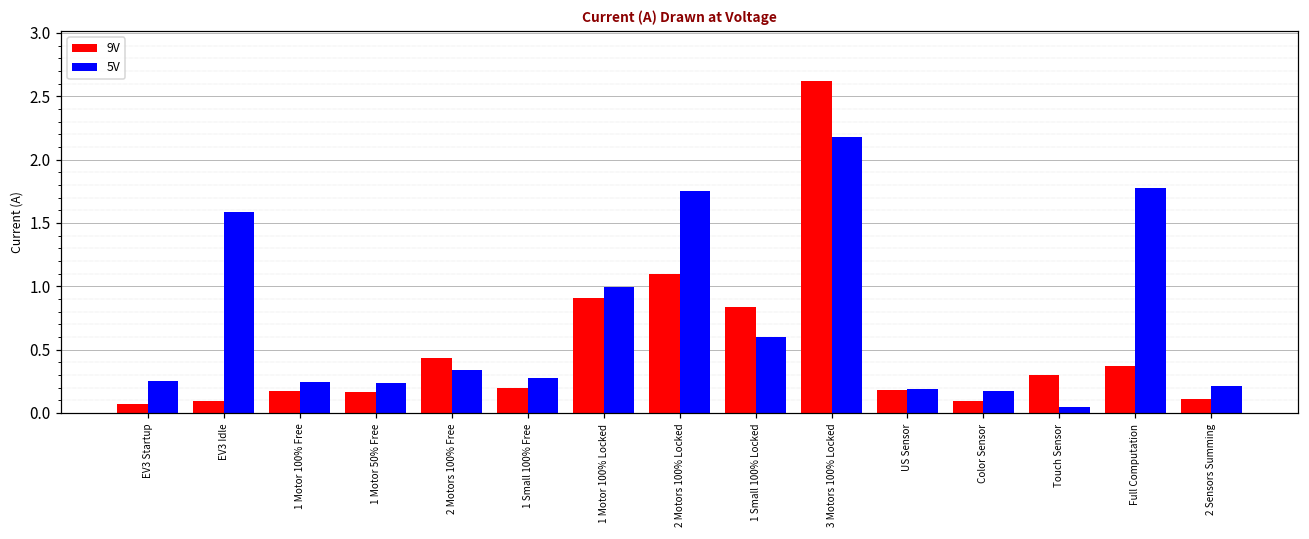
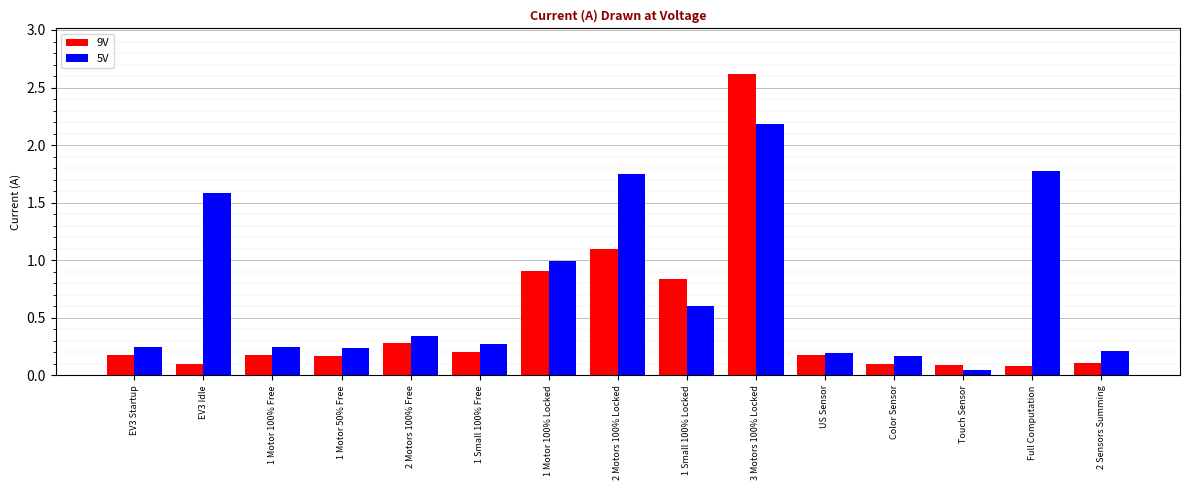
  {
    "9V": {
-     "EV3 Startup": 0.07,
+     "EV3 Startup": 0.18,
      "EV3 Idle": 0.10,
      "1 Motor 100% Free": 0.18,
      "1 Motor 50% Free": 0.17,
-     "2 Motors 100% Free": 0.43,
+     "2 Motors 100% Free": 0.28,
      "1 Small 100% Free": 0.20,
      "1 Motor 100% Locked": 0.91,
      "2 Motors 100% Locked": 1.10,
      "1 Small 100% Locked": 0.84,
      "3 Motors 100% Locked": 2.62,
      "US Sensor": 0.18,
      "Color Sensor": 0.10,
-     "Touch Sensor": 0.30,
-     "Full Computation": 0.37,
+     "Touch Sensor": 0.09,
+     "Full Computation": 0.09,
      "2 Sensors Summing": 0.11
    },
    "5V": {
      "EV3 Startup": 0.25,
      "EV3 Idle": 1.59,
      "1 Motor 100% Free": 0.24,
      "1 Motor 50% Free": 0.24,
      "2 Motors 100% Free": 0.34,
      "1 Small 100% Free": 0.28,
      "1 Motor 100% Locked": 1.00,
      "2 Motors 100% Locked": 1.75,
      "1 Small 100% Locked": 0.60,
      "3 Motors 100% Locked": 2.18,
      "US Sensor": 0.19,
      "Color Sensor": 0.17,
      "Touch Sensor": 0.04,
      "Full Computation": 1.78,
      "2 Sensors Summing": 0.21
    }
  }
